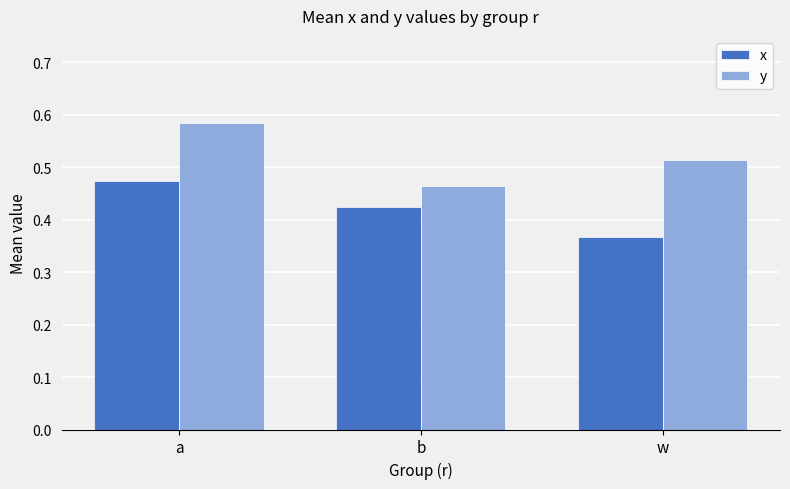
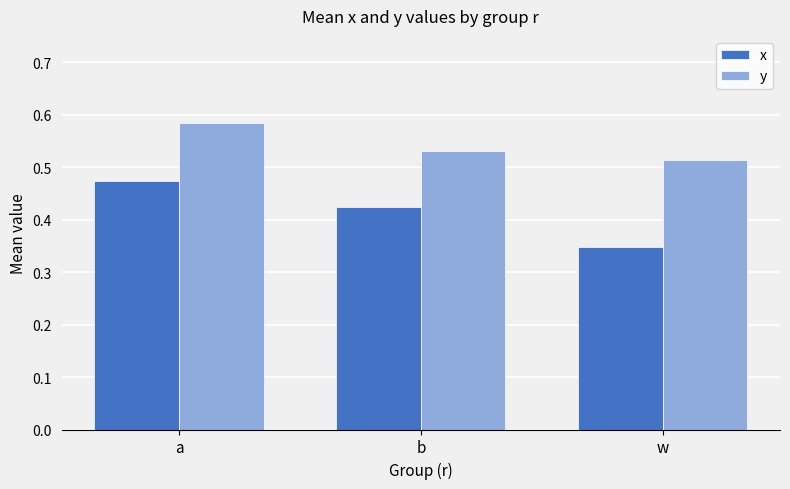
  {
    "x": {
      "a": 0.47,
      "b": 0.42,
-     "w": 0.37
+     "w": 0.35
    },
    "y": {
      "a": 0.58,
-     "b": 0.46,
+     "b": 0.53,
      "w": 0.51
    }
  }
